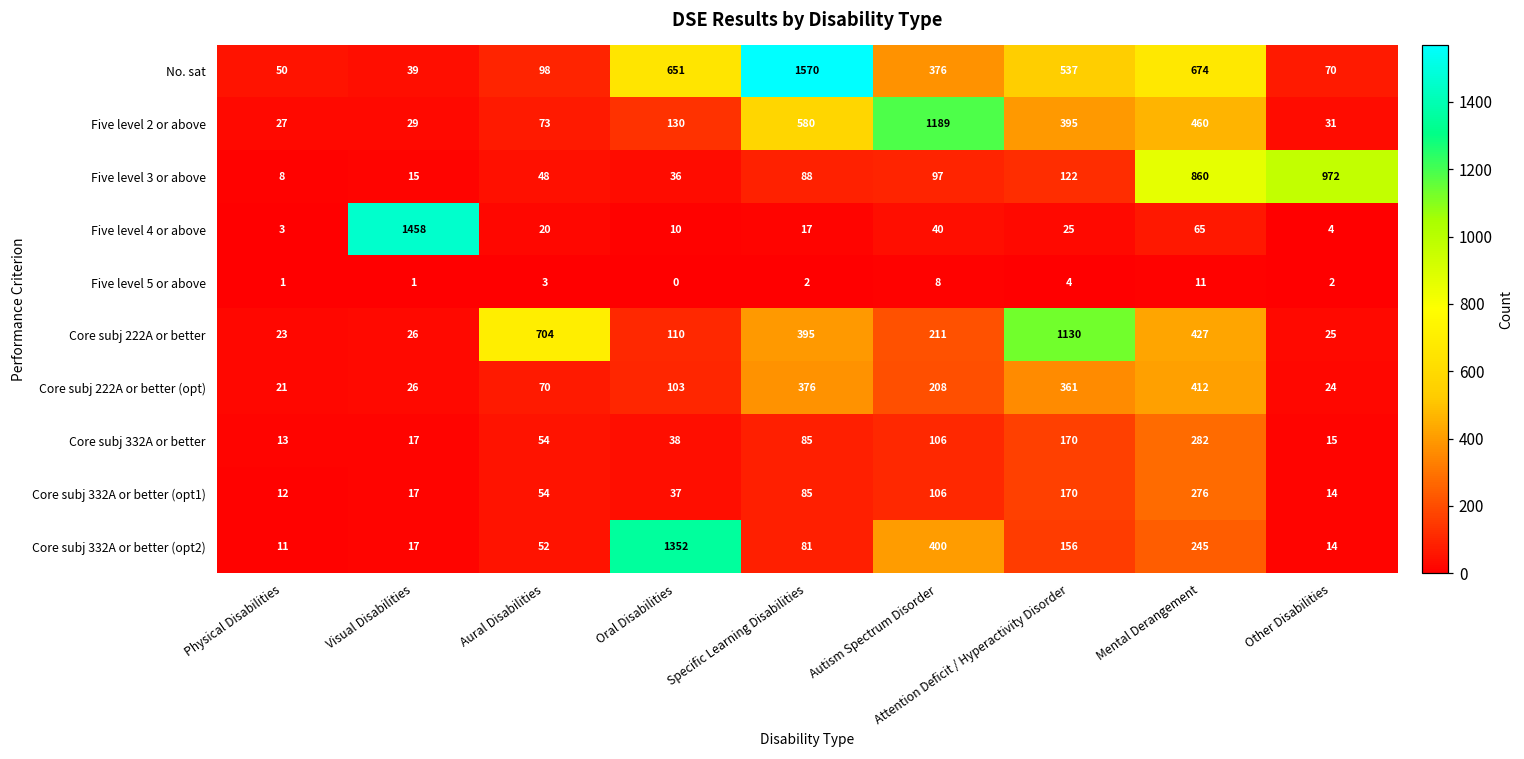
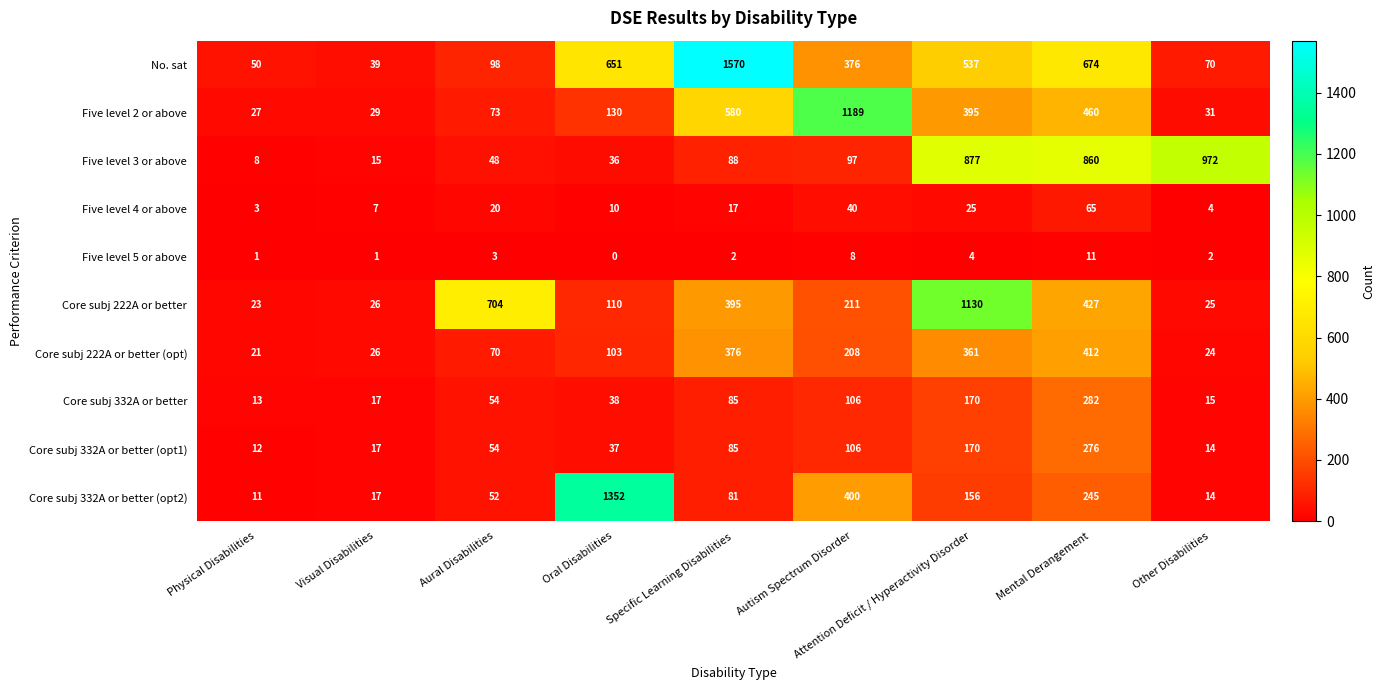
  {
    "No. sat": {
      "Physical Disabilities": 50,
      "Visual Disabilities": 39,
      "Aural Disabilities": 98,
      "Oral Disabilities": 651,
      "Specific Learning Disabilities": 1570,
      "Autism Spectrum Disorder": 376,
      "Attention Deficit / Hyperactivity Disorder": 537,
      "Mental Derangement": 674,
      "Other Disabilities": 70
    },
    "Five level 2 or above": {
      "Physical Disabilities": 27,
      "Visual Disabilities": 29,
      "Aural Disabilities": 73,
      "Oral Disabilities": 130,
      "Specific Learning Disabilities": 580,
      "Autism Spectrum Disorder": 1189,
      "Attention Deficit / Hyperactivity Disorder": 395,
      "Mental Derangement": 460,
      "Other Disabilities": 31
    },
    "Five level 3 or above": {
      "Physical Disabilities": 8,
      "Visual Disabilities": 15,
      "Aural Disabilities": 48,
      "Oral Disabilities": 36,
      "Specific Learning Disabilities": 88,
      "Autism Spectrum Disorder": 97,
-     "Attention Deficit / Hyperactivity Disorder": 122,
+     "Attention Deficit / Hyperactivity Disorder": 877,
      "Mental Derangement": 860,
      "Other Disabilities": 972
    },
    "Five level 4 or above": {
      "Physical Disabilities": 3,
-     "Visual Disabilities": 1458,
+     "Visual Disabilities": 7,
      "Aural Disabilities": 20,
      "Oral Disabilities": 10,
      "Specific Learning Disabilities": 17,
      "Autism Spectrum Disorder": 40,
      "Attention Deficit / Hyperactivity Disorder": 25,
      "Mental Derangement": 65,
      "Other Disabilities": 4
    },
    "Five level 5 or above": {
      "Physical Disabilities": 1,
      "Visual Disabilities": 1,
      "Aural Disabilities": 3,
      "Oral Disabilities": 0,
      "Specific Learning Disabilities": 2,
      "Autism Spectrum Disorder": 8,
      "Attention Deficit / Hyperactivity Disorder": 4,
      "Mental Derangement": 11,
      "Other Disabilities": 2
    },
    "Core subj 222A or better": {
      "Physical Disabilities": 23,
      "Visual Disabilities": 26,
      "Aural Disabilities": 704,
      "Oral Disabilities": 110,
      "Specific Learning Disabilities": 395,
      "Autism Spectrum Disorder": 211,
      "Attention Deficit / Hyperactivity Disorder": 1130,
      "Mental Derangement": 427,
      "Other Disabilities": 25
    },
    "Core subj 222A or better (opt)": {
      "Physical Disabilities": 21,
      "Visual Disabilities": 26,
      "Aural Disabilities": 70,
      "Oral Disabilities": 103,
      "Specific Learning Disabilities": 376,
      "Autism Spectrum Disorder": 208,
      "Attention Deficit / Hyperactivity Disorder": 361,
      "Mental Derangement": 412,
      "Other Disabilities": 24
    },
    "Core subj 332A or better": {
      "Physical Disabilities": 13,
      "Visual Disabilities": 17,
      "Aural Disabilities": 54,
      "Oral Disabilities": 38,
      "Specific Learning Disabilities": 85,
      "Autism Spectrum Disorder": 106,
      "Attention Deficit / Hyperactivity Disorder": 170,
      "Mental Derangement": 282,
      "Other Disabilities": 15
    },
    "Core subj 332A or better (opt1)": {
      "Physical Disabilities": 12,
      "Visual Disabilities": 17,
      "Aural Disabilities": 54,
      "Oral Disabilities": 37,
      "Specific Learning Disabilities": 85,
      "Autism Spectrum Disorder": 106,
      "Attention Deficit / Hyperactivity Disorder": 170,
      "Mental Derangement": 276,
      "Other Disabilities": 14
    },
    "Core subj 332A or better (opt2)": {
      "Physical Disabilities": 11,
      "Visual Disabilities": 17,
      "Aural Disabilities": 52,
      "Oral Disabilities": 1352,
      "Specific Learning Disabilities": 81,
      "Autism Spectrum Disorder": 400,
      "Attention Deficit / Hyperactivity Disorder": 156,
      "Mental Derangement": 245,
      "Other Disabilities": 14
    }
  }
